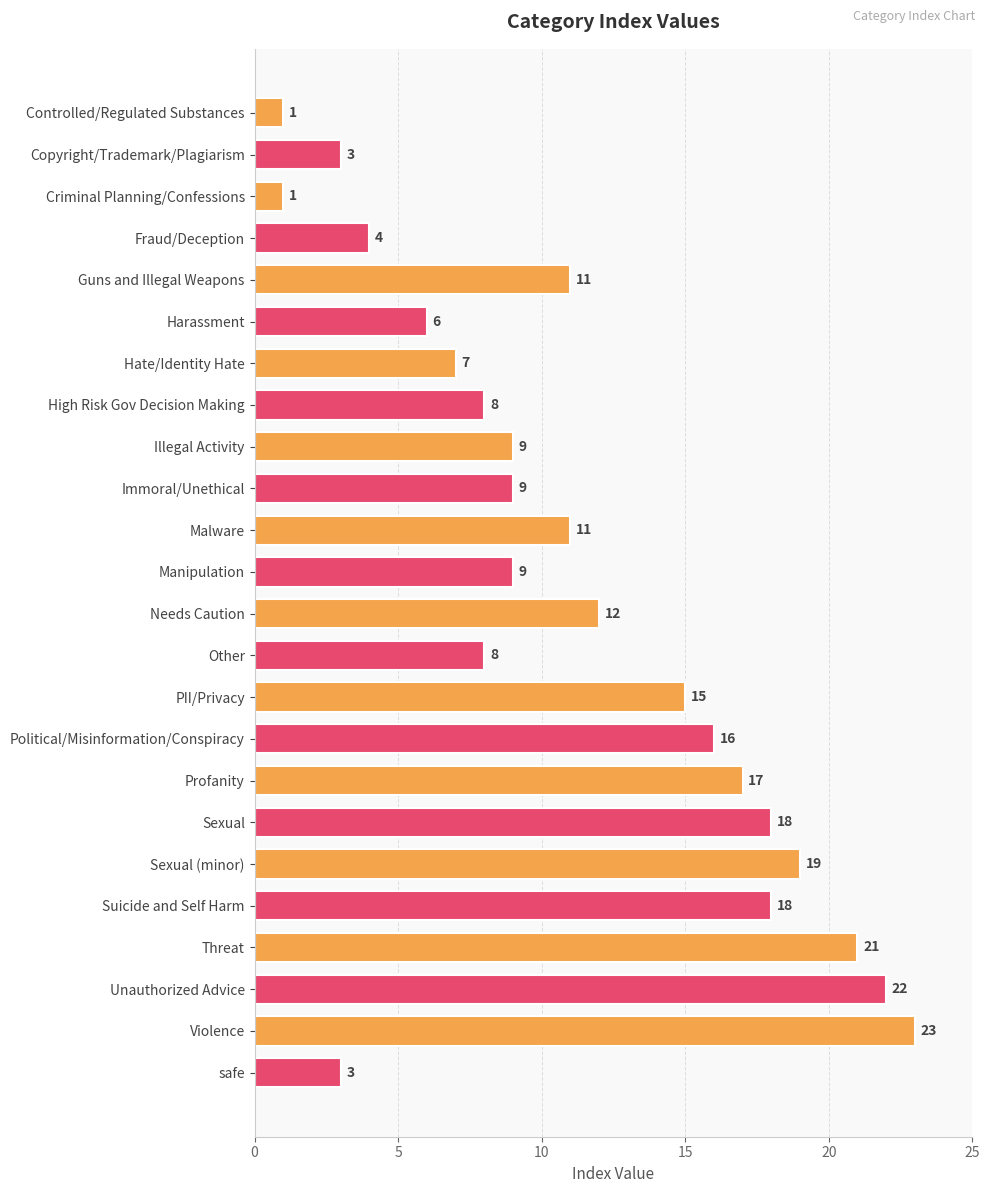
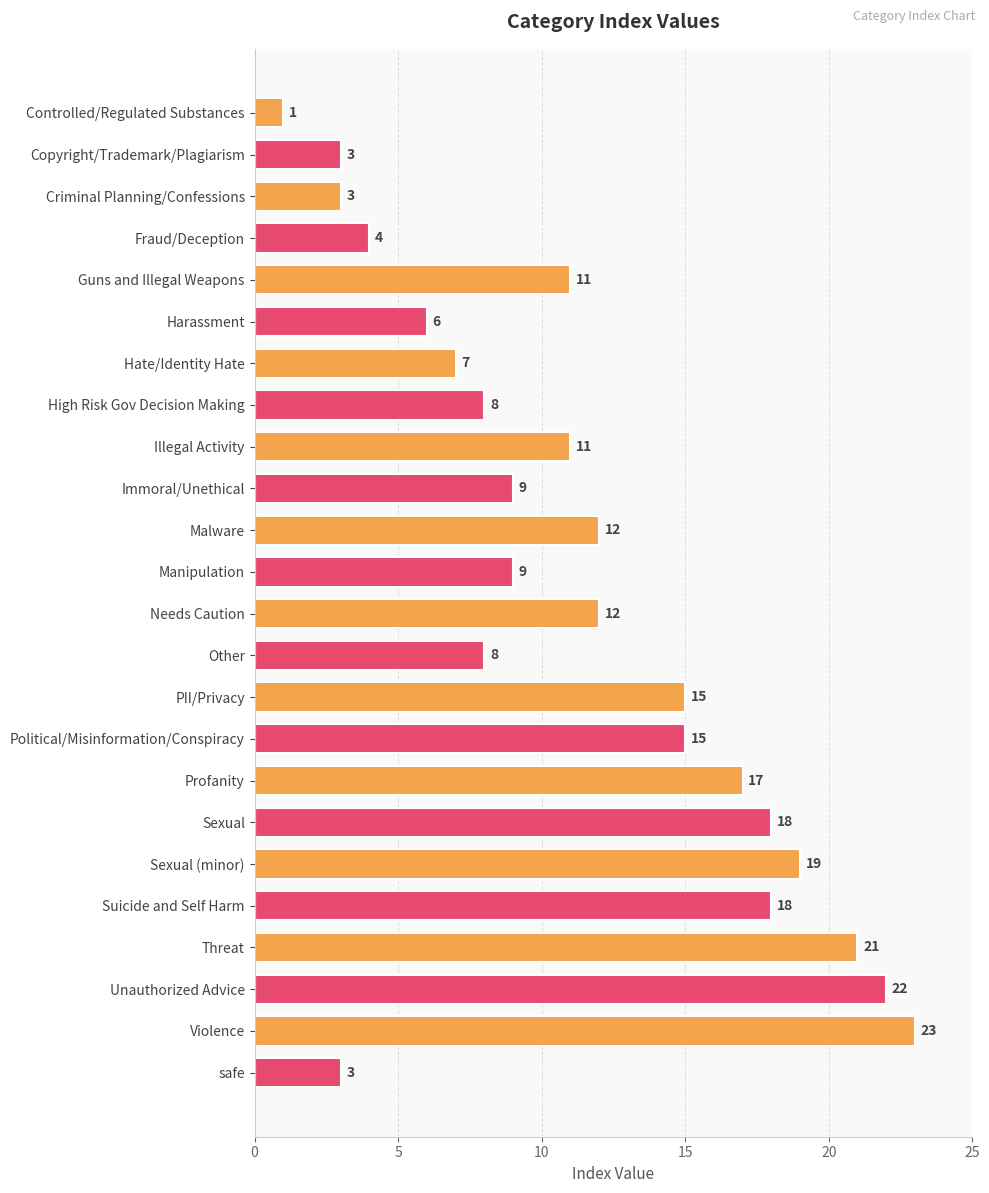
  {
    "Controlled/Regulated Substances": 1,
    "Copyright/Trademark/Plagiarism": 3,
-   "Criminal Planning/Confessions": 1,
+   "Criminal Planning/Confessions": 3,
    "Fraud/Deception": 4,
    "Guns and Illegal Weapons": 11,
    "Harassment": 6,
    "Hate/Identity Hate": 7,
    "High Risk Gov Decision Making": 8,
-   "Illegal Activity": 9,
+   "Illegal Activity": 11,
    "Immoral/Unethical": 9,
-   "Malware": 11,
+   "Malware": 12,
    "Manipulation": 9,
    "Needs Caution": 12,
    "Other": 8,
    "PII/Privacy": 15,
-   "Political/Misinformation/Conspiracy": 16,
+   "Political/Misinformation/Conspiracy": 15,
    "Profanity": 17,
    "Sexual": 18,
    "Sexual (minor)": 19,
    "Suicide and Self Harm": 18,
    "Threat": 21,
    "Unauthorized Advice": 22,
    "Violence": 23,
    "safe": 3
  }
